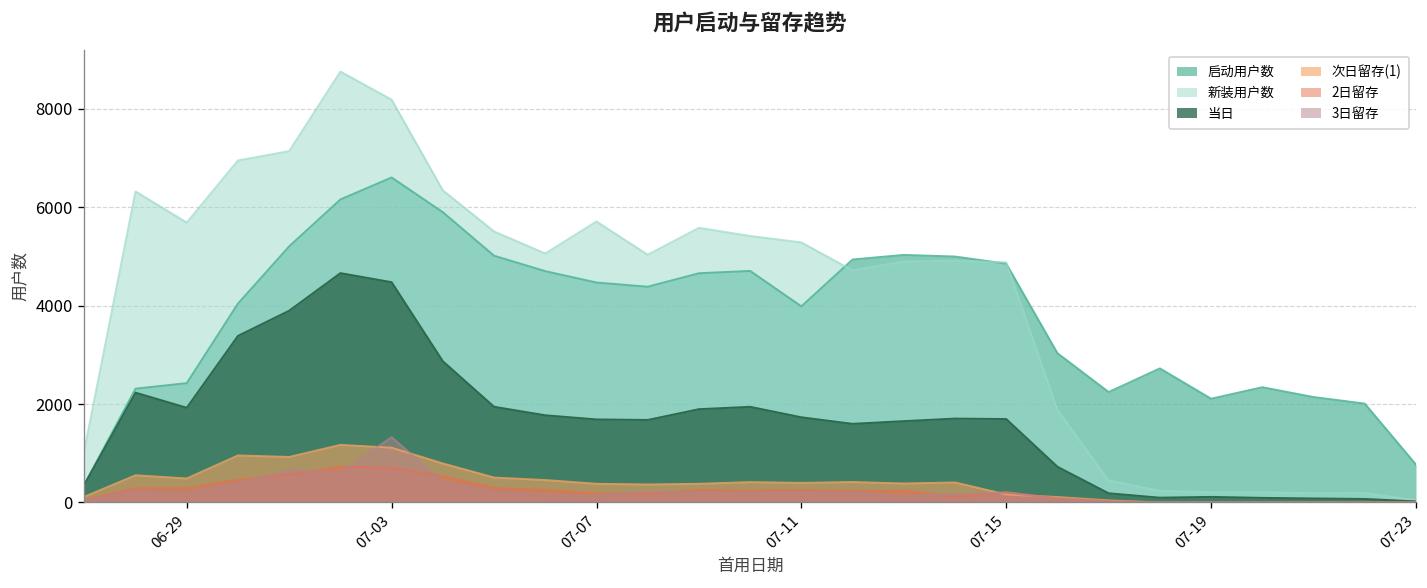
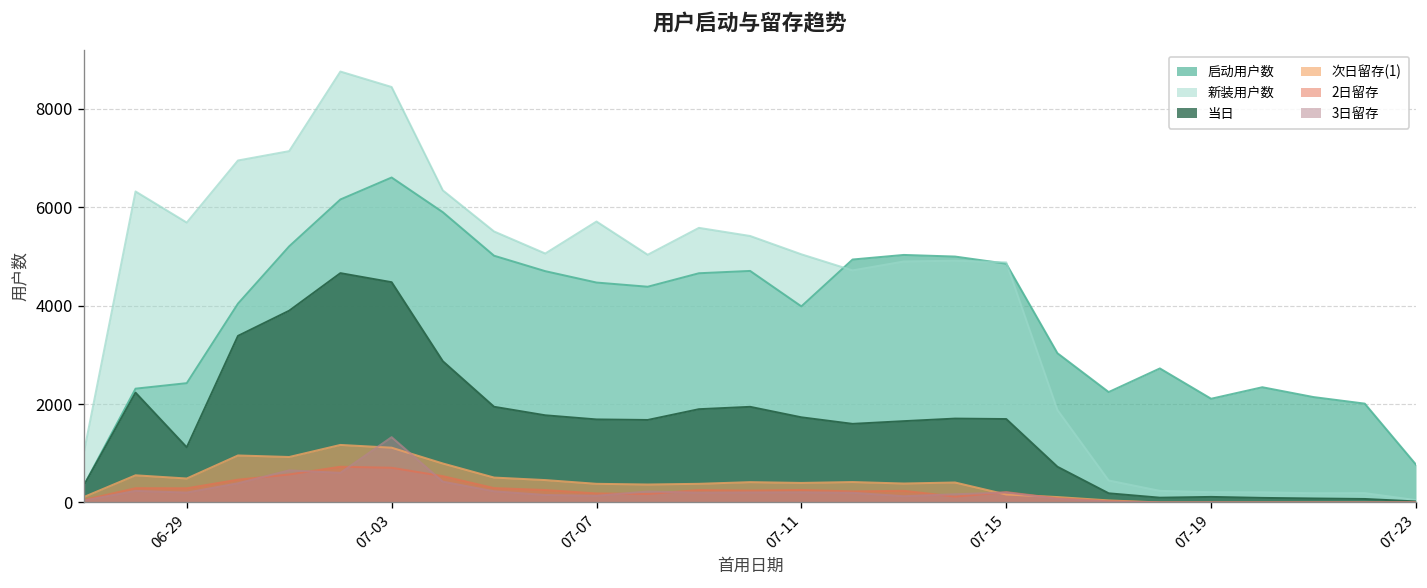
  {
    "启动用户数": {
      "06-29": 2400,
      "07-03": 6600,
      "07-07": 4500,
      "07-11": 4000,
      "07-19": 2100,
      "07-23": 800
    },
    "新装用户数": {
      "06-29": 5700,
-     "07-03": 8200,
+     "07-03": 8400,
      "07-07": 5700,
-     "07-11": 5300,
+     "07-11": 5000,
      "07-19": 200
    },
    "当日": {
-     "06-29": 1900,
+     "06-29": 1100,
      "07-03": 4500,
      "07-07": 1700,
      "07-11": 1700,
      "07-15": 1700,
      "07-19": 100
    },
    "3日留存": {
      "06-29": 200,
      "07-03": 1300
    }
  }
